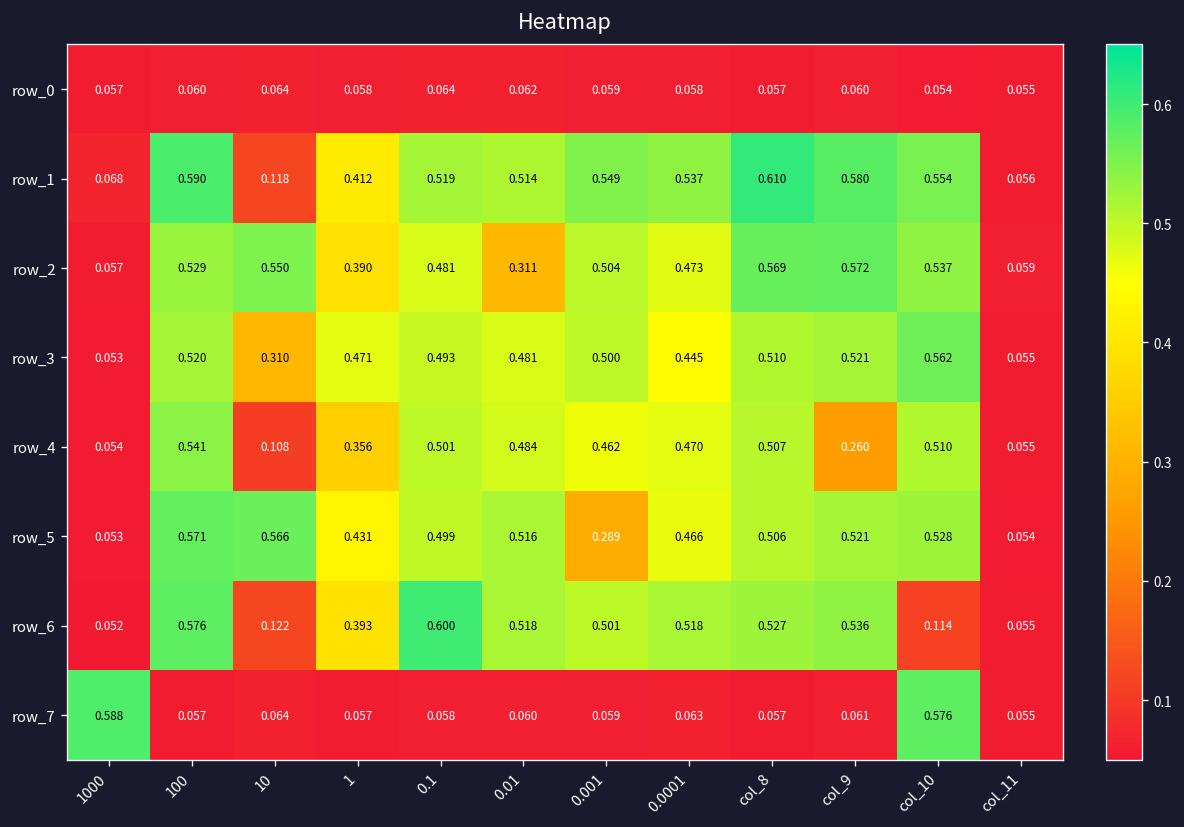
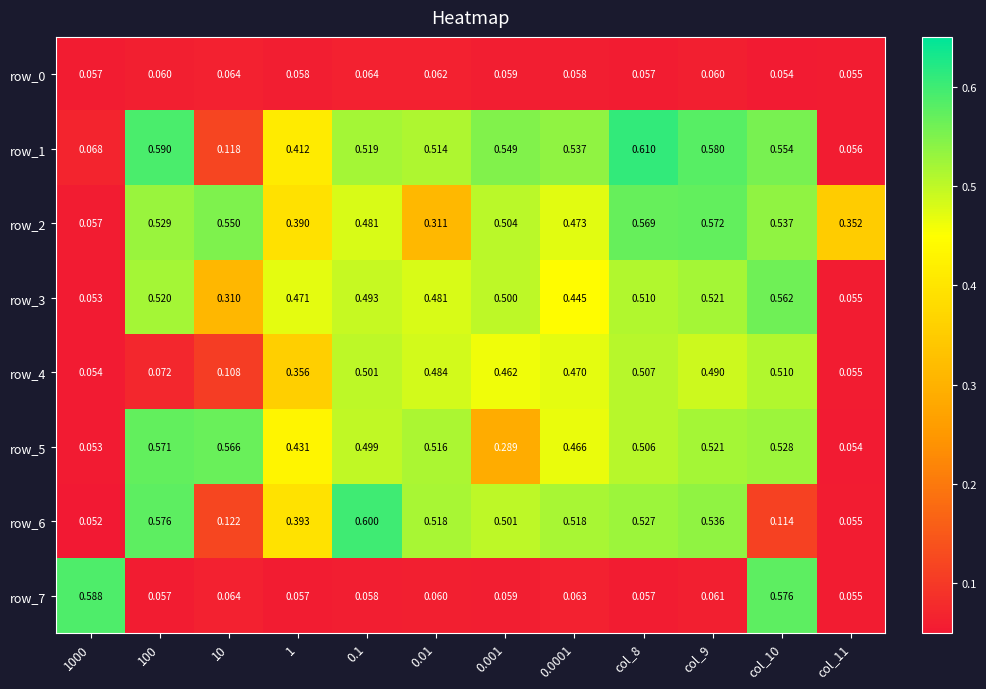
  {
    "row_0": {
      "1000": 0.057,
      "100": 0.060,
      "10": 0.064,
      "1": 0.058,
      "0.1": 0.064,
      "0.01": 0.062,
      "0.001": 0.059,
      "0.0001": 0.058,
      "col_8": 0.057,
      "col_9": 0.060,
      "col_10": 0.054,
      "col_11": 0.055
    },
    "row_1": {
      "1000": 0.068,
      "100": 0.590,
      "10": 0.118,
      "1": 0.412,
      "0.1": 0.519,
      "0.01": 0.514,
      "0.001": 0.549,
      "0.0001": 0.537,
      "col_8": 0.610,
      "col_9": 0.580,
      "col_10": 0.554,
      "col_11": 0.056
    },
    "row_2": {
      "1000": 0.057,
      "100": 0.529,
      "10": 0.550,
      "1": 0.390,
      "0.1": 0.481,
      "0.01": 0.311,
      "0.001": 0.504,
      "0.0001": 0.473,
      "col_8": 0.569,
      "col_9": 0.572,
      "col_10": 0.537,
-     "col_11": 0.059
+     "col_11": 0.352
    },
    "row_3": {
      "1000": 0.053,
      "100": 0.520,
      "10": 0.310,
      "1": 0.471,
      "0.1": 0.493,
      "0.01": 0.481,
      "0.001": 0.500,
      "0.0001": 0.445,
      "col_8": 0.510,
      "col_9": 0.521,
      "col_10": 0.562,
      "col_11": 0.055
    },
    "row_4": {
      "1000": 0.054,
-     "100": 0.541,
+     "100": 0.072,
      "10": 0.108,
      "1": 0.356,
      "0.1": 0.501,
      "0.01": 0.484,
      "0.001": 0.462,
      "0.0001": 0.470,
      "col_8": 0.507,
-     "col_9": 0.260,
+     "col_9": 0.490,
      "col_10": 0.510,
      "col_11": 0.055
    },
    "row_5": {
      "1000": 0.053,
      "100": 0.571,
      "10": 0.566,
      "1": 0.431,
      "0.1": 0.499,
      "0.01": 0.516,
      "0.001": 0.289,
      "0.0001": 0.466,
      "col_8": 0.506,
      "col_9": 0.521,
      "col_10": 0.528,
      "col_11": 0.054
    },
    "row_6": {
      "1000": 0.052,
      "100": 0.576,
      "10": 0.122,
      "1": 0.393,
      "0.1": 0.600,
      "0.01": 0.518,
      "0.001": 0.501,
      "0.0001": 0.518,
      "col_8": 0.527,
      "col_9": 0.536,
      "col_10": 0.114,
      "col_11": 0.055
    },
    "row_7": {
      "1000": 0.588,
      "100": 0.057,
      "10": 0.064,
      "1": 0.057,
      "0.1": 0.058,
      "0.01": 0.060,
      "0.001": 0.059,
      "0.0001": 0.063,
      "col_8": 0.057,
      "col_9": 0.061,
      "col_10": 0.576,
      "col_11": 0.055
    }
  }
